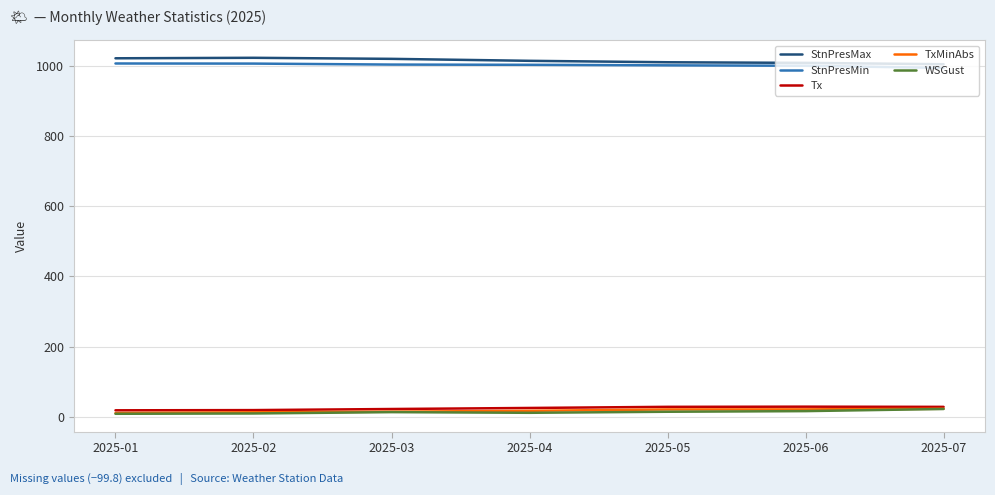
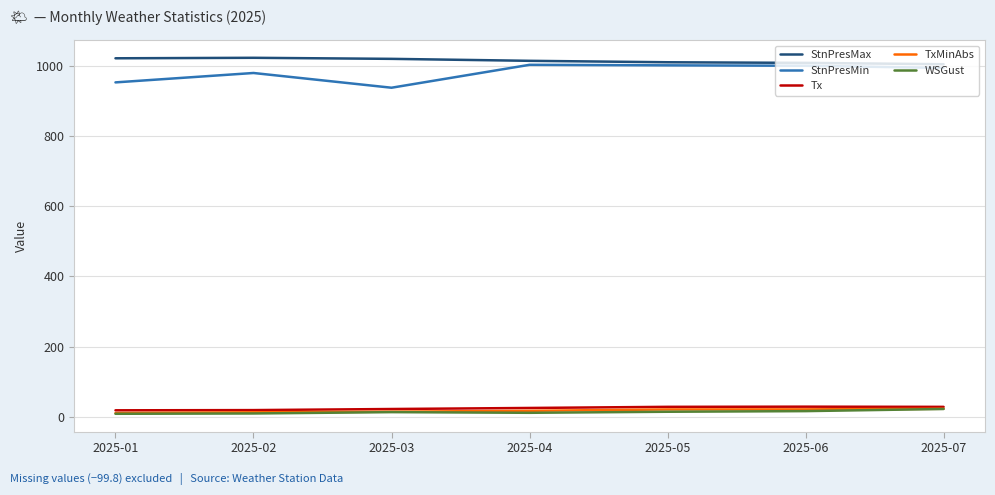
  {
    "StnPresMax": {
      "2025-01": 1020,
      "2025-02": 1020,
      "2025-03": 1020,
      "2025-04": 1010,
      "2025-05": 1010
    },
    "StnPresMin": {
-     "2025-01": 1010,
-     "2025-02": 1010,
-     "2025-03": 1000,
+     "2025-01": 950,
+     "2025-02": 980,
+     "2025-03": 940,
      "2025-04": 1000,
      "2025-05": 1000
    },
    "Tx": {
      "2025-01": 20,
      "2025-03": 20,
      "2025-04": 30,
      "2025-05": 30,
      "2025-06": 30
    }
  }
